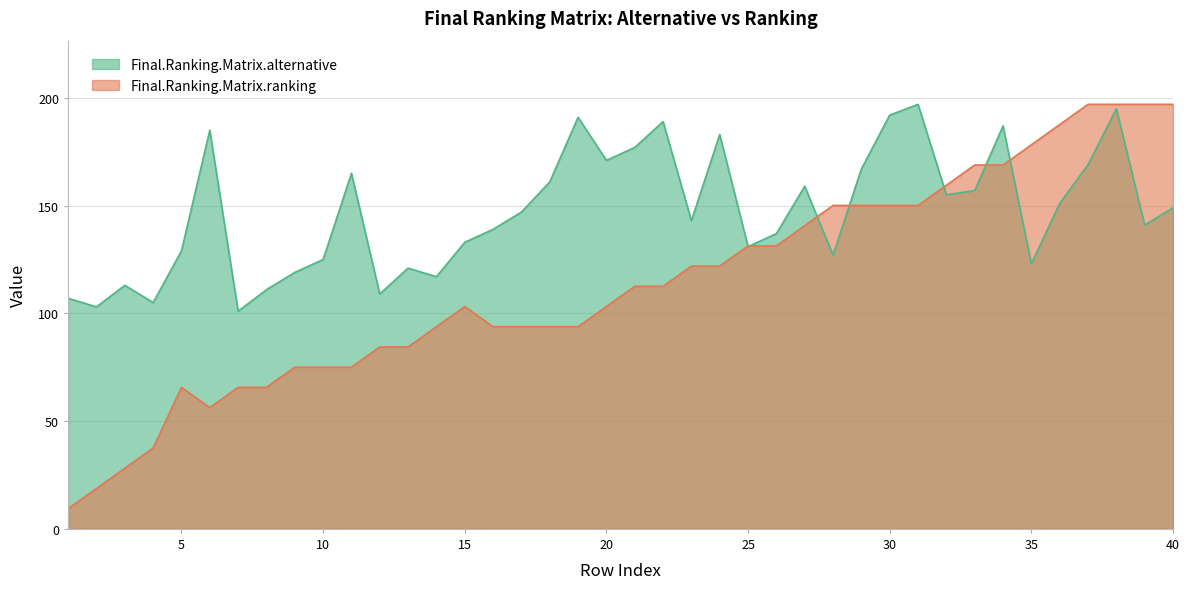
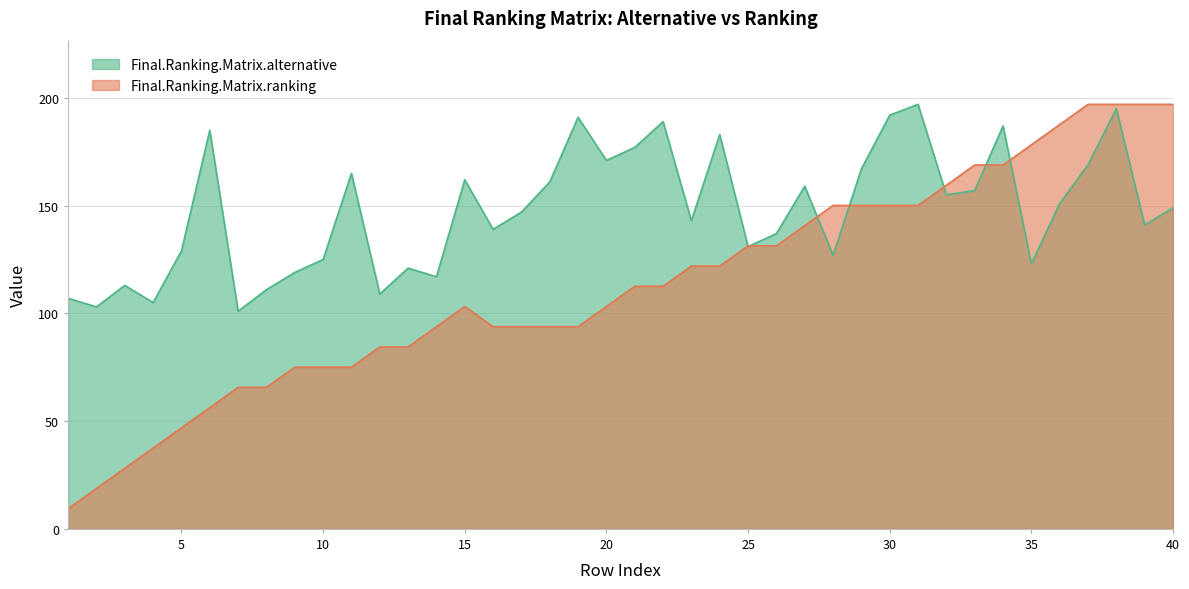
  {
    "Final.Ranking.Matrix.alternative": {
      "5": 129,
      "10": 125,
-     "15": 133,
+     "15": 162,
      "20": 171,
      "30": 192,
      "35": 123,
      "40": 149
    },
    "Final.Ranking.Matrix.ranking": {
-     "5": 66,
+     "5": 47,
      "10": 75,
      "15": 103,
      "20": 103,
      "30": 150,
      "35": 178,
      "40": 197
    }
  }
